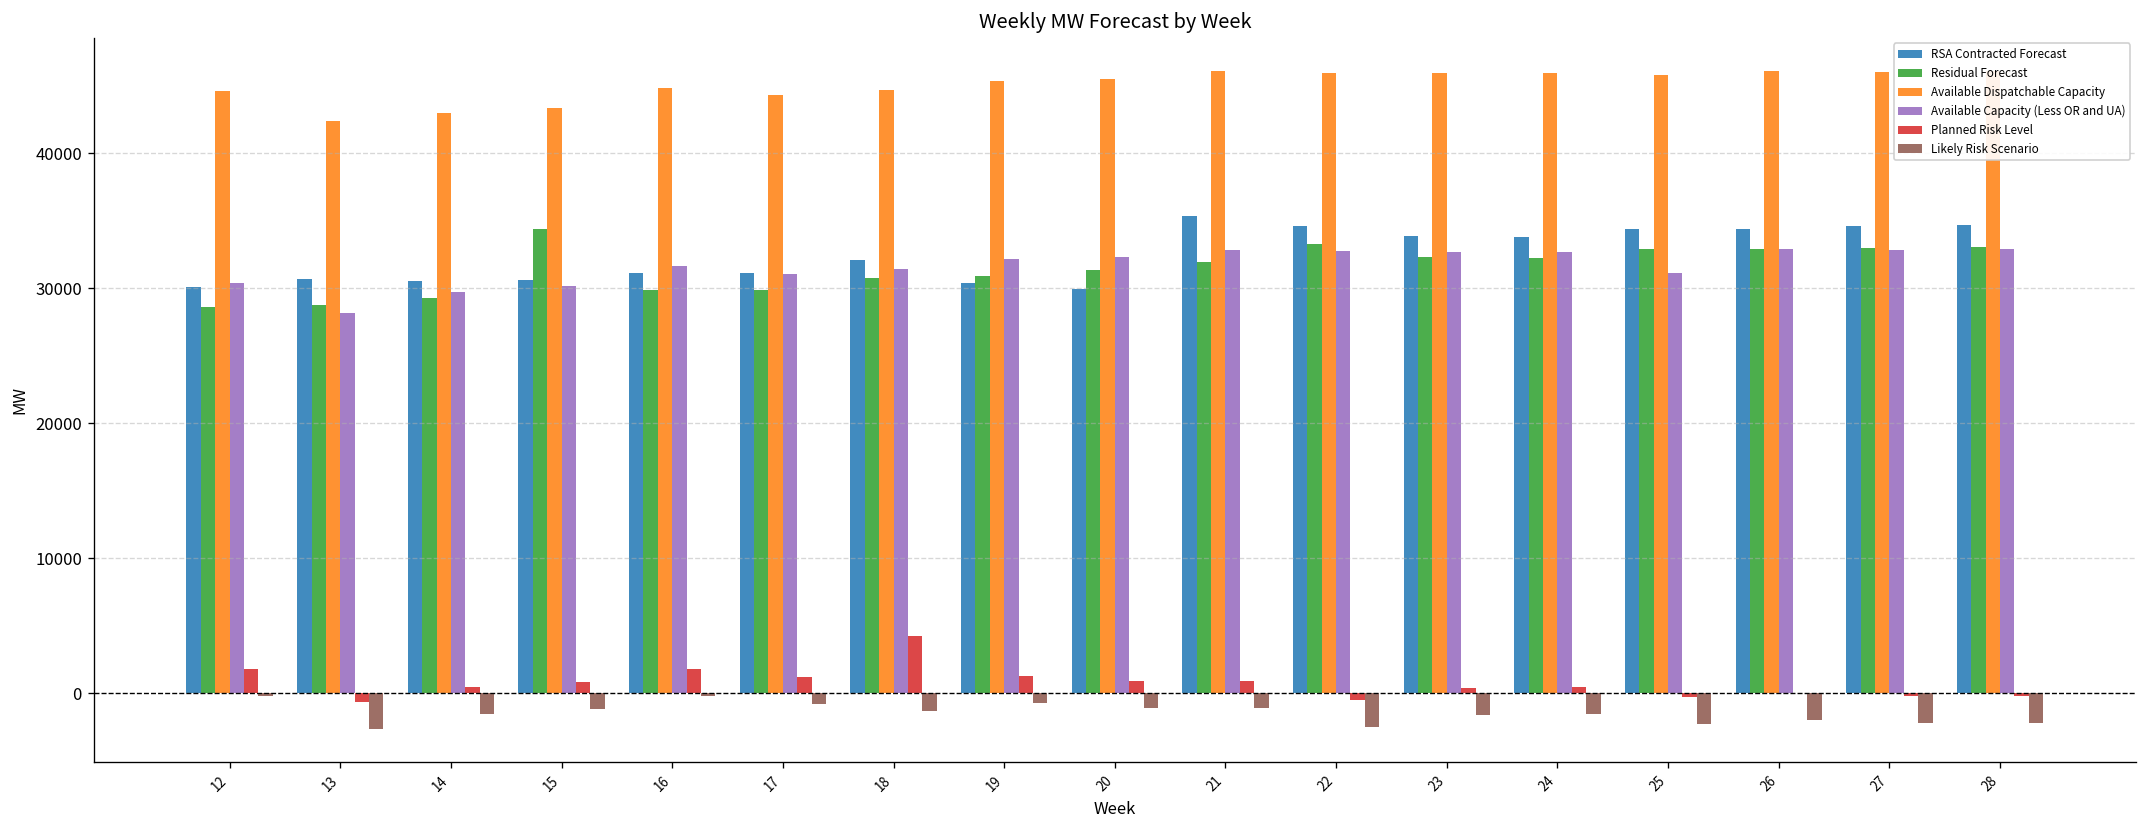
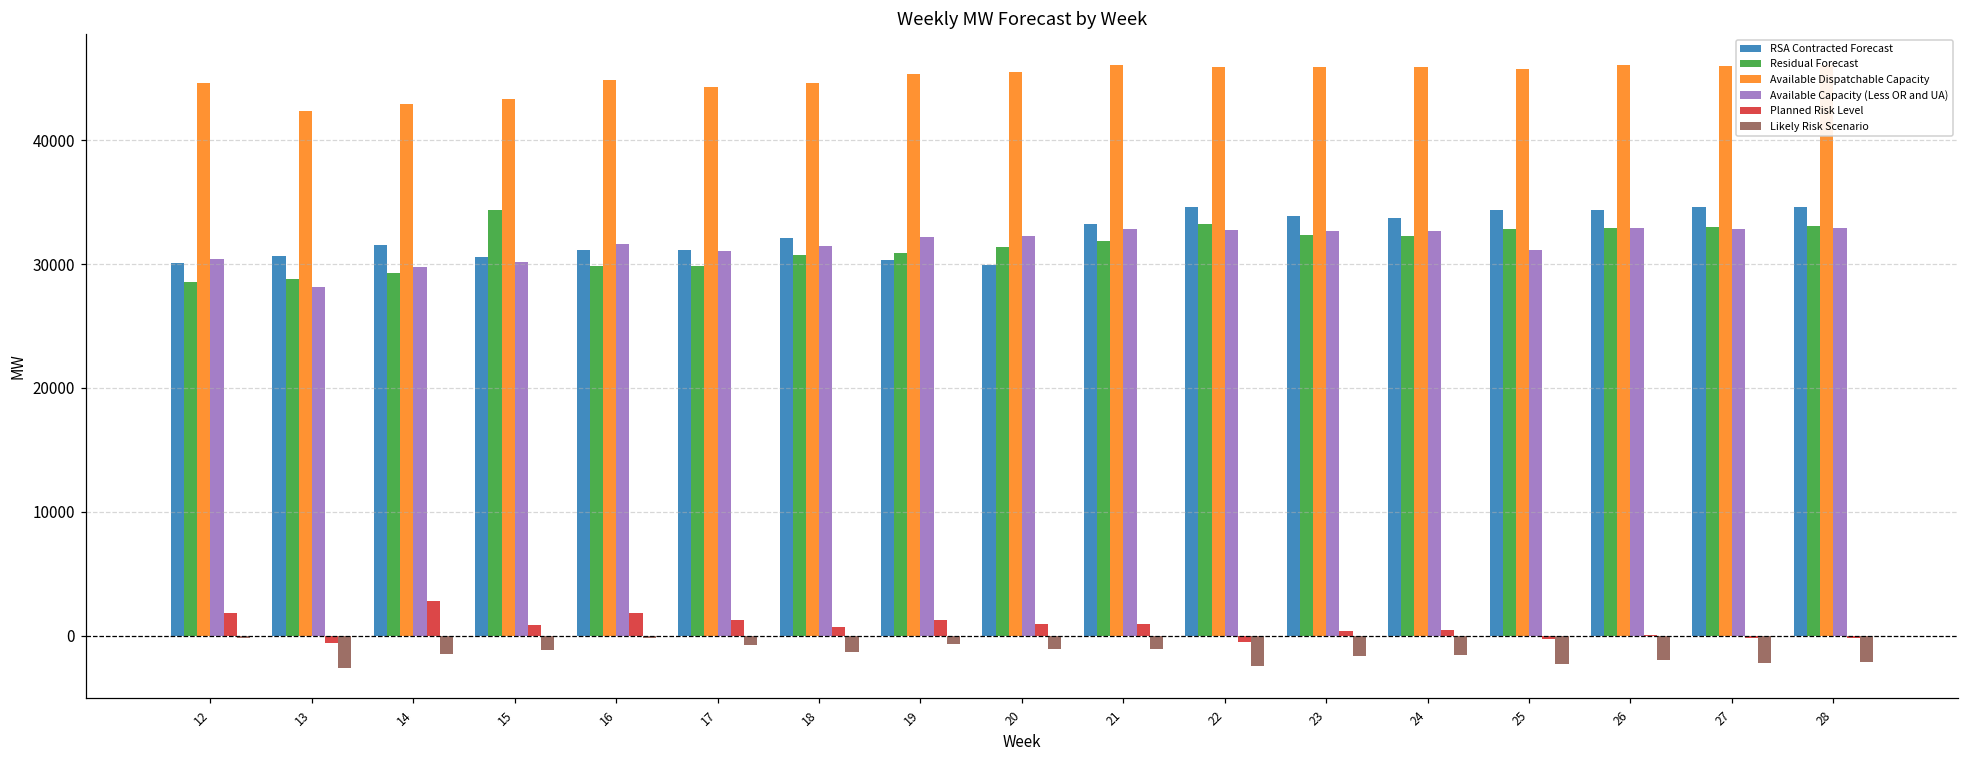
  {
    "RSA Contracted Forecast": {
      "12": 30100,
      "13": 30600,
-     "14": 30500,
+     "14": 31500,
      "15": 30600,
      "16": 31100,
      "17": 31100,
      "18": 32100,
      "19": 30400,
      "20": 30000,
-     "21": 35300,
+     "21": 33200,
      "22": 34600,
      "23": 33900,
      "24": 33800,
      "25": 34400,
      "26": 34400,
      "27": 34600,
      "28": 34600
    },
    "Residual Forecast": {
      "12": 28600,
      "13": 28800,
      "14": 29300,
      "15": 34400,
      "16": 29800,
      "17": 29800,
      "18": 30800,
      "19": 30900,
      "20": 31300,
      "21": 31900,
      "22": 33200,
      "23": 32300,
      "24": 32200,
      "25": 32900,
      "26": 32900,
      "27": 33000,
      "28": 33100
    },
    "Available Dispatchable Capacity": {
      "12": 44600,
      "13": 42400,
      "14": 42900,
      "15": 43300,
      "16": 44800,
      "17": 44300,
      "18": 44700,
      "19": 45400,
      "20": 45500,
      "21": 46100,
      "22": 45900,
      "23": 45900,
      "24": 45900,
      "25": 45800,
      "26": 46100,
      "27": 46000
    },
    "Available Capacity (Less OR and UA)": {
      "12": 30400,
      "13": 28200,
      "14": 29700,
      "15": 30100,
      "16": 31600,
      "17": 31100,
      "18": 31500,
      "19": 32200,
      "20": 32300,
      "21": 32900,
      "22": 32700,
      "23": 32700,
      "24": 32700,
      "25": 31100,
      "26": 32900,
      "27": 32800,
      "28": 32900
    },
    "Planned Risk Level": {
      "12": 1800,
      "13": -600,
-     "14": 500,
+     "14": 2800,
      "15": 800,
      "16": 1800,
      "17": 1200,
-     "18": 4200,
+     "18": 700,
      "19": 1300,
      "20": 900,
      "21": 900,
      "22": -500,
      "23": 400,
      "24": 500,
      "25": -300
    },
    "Likely Risk Scenario": {
      "13": -2600,
      "14": -1500,
      "15": -1200,
      "17": -800,
      "18": -1300,
      "19": -700,
      "20": -1100,
      "21": -1100,
      "22": -2500,
      "23": -1600,
      "24": -1500,
      "25": -2300,
      "26": -2000,
      "27": -2200,
      "28": -2200
    }
  }
